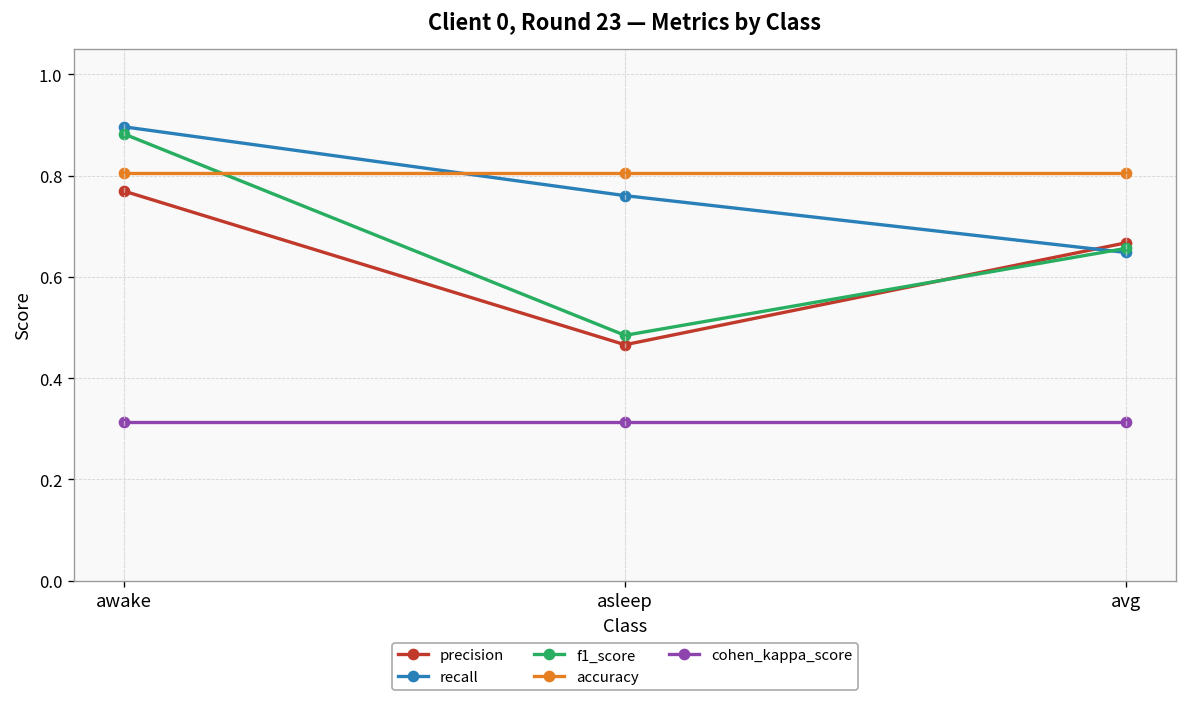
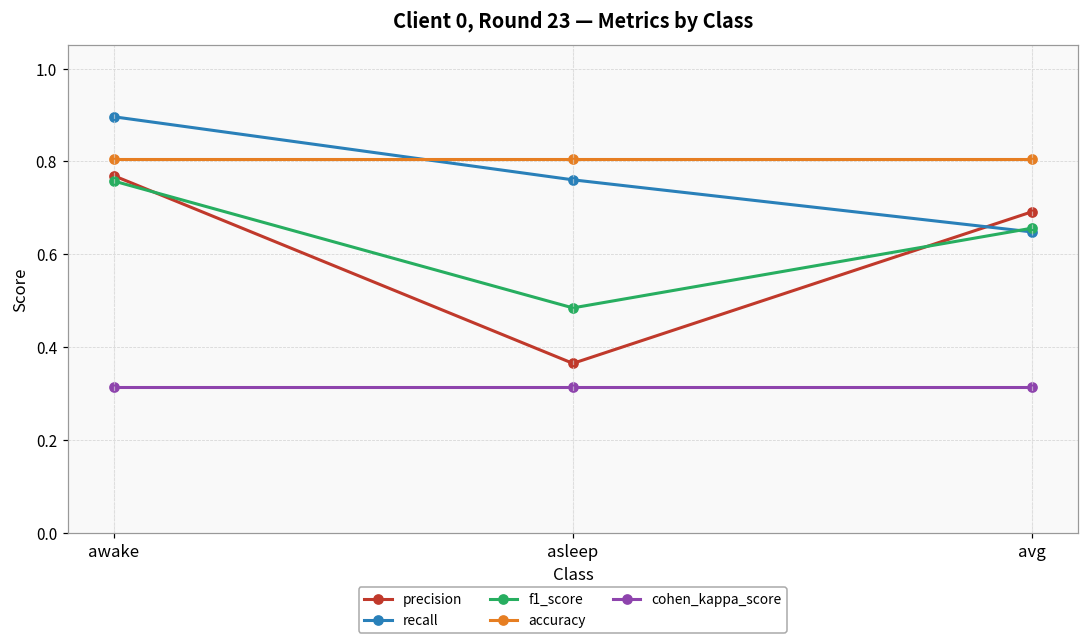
  {
    "precision": {
      "awake": 0.77,
-     "asleep": 0.47,
-     "avg": 0.67
+     "asleep": 0.36,
+     "avg": 0.69
    },
    "recall": {
      "awake": 0.90,
      "asleep": 0.76,
      "avg": 0.65
    },
    "f1_score": {
-     "awake": 0.88,
+     "awake": 0.76,
      "asleep": 0.48,
      "avg": 0.66
    },
    "accuracy": {
      "awake": 0.80,
      "asleep": 0.80,
      "avg": 0.80
    },
    "cohen_kappa_score": {
      "awake": 0.31,
      "asleep": 0.31,
      "avg": 0.31
    }
  }
